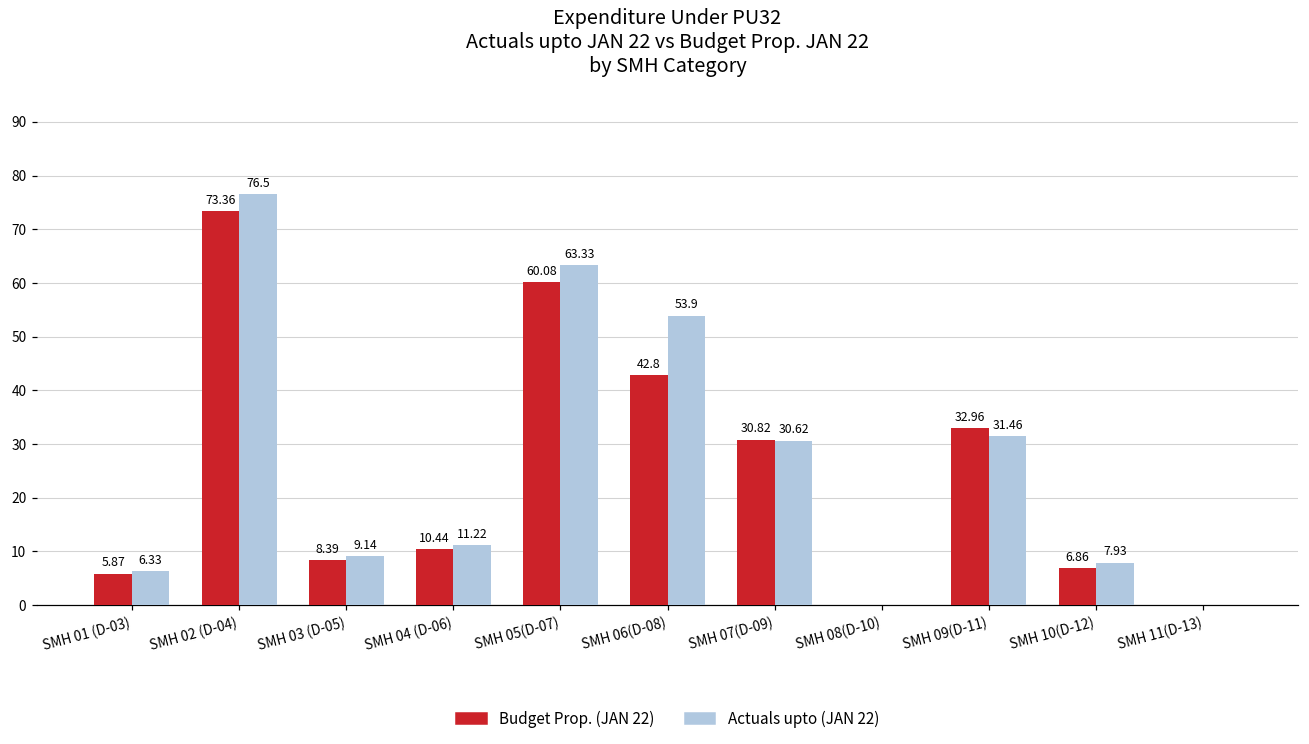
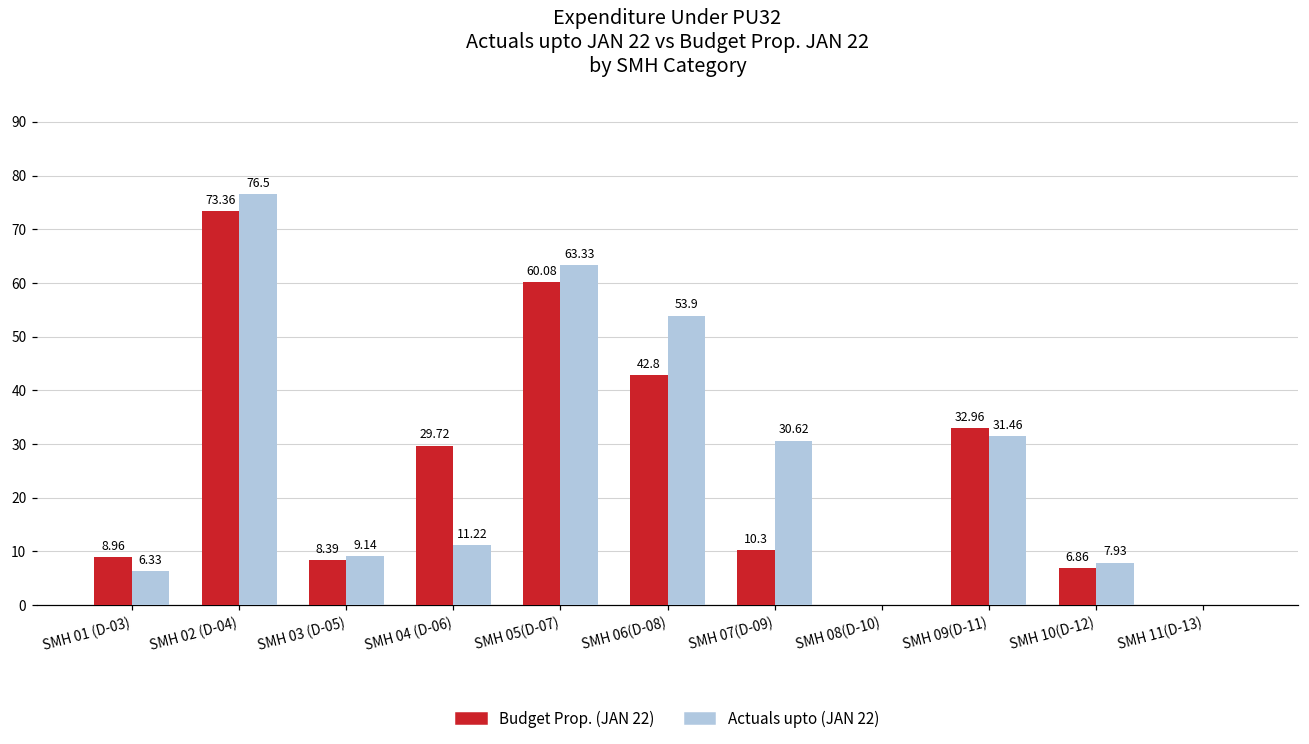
  {
    "Budget Prop. (JAN 22)": {
-     "SMH 01 (D-03)": 5.87,
+     "SMH 01 (D-03)": 8.96,
      "SMH 02 (D-04)": 73.36,
      "SMH 03 (D-05)": 8.39,
-     "SMH 04 (D-06)": 10.44,
+     "SMH 04 (D-06)": 29.72,
      "SMH 05(D-07)": 60.08,
      "SMH 06(D-08)": 42.8,
-     "SMH 07(D-09)": 30.82,
+     "SMH 07(D-09)": 10.3,
      "SMH 09(D-11)": 32.96,
      "SMH 10(D-12)": 6.86
    },
    "Actuals upto (JAN 22)": {
      "SMH 01 (D-03)": 6.33,
      "SMH 02 (D-04)": 76.5,
      "SMH 03 (D-05)": 9.14,
      "SMH 04 (D-06)": 11.22,
      "SMH 05(D-07)": 63.33,
      "SMH 06(D-08)": 53.9,
      "SMH 07(D-09)": 30.62,
      "SMH 09(D-11)": 31.46,
      "SMH 10(D-12)": 7.93
    }
  }
